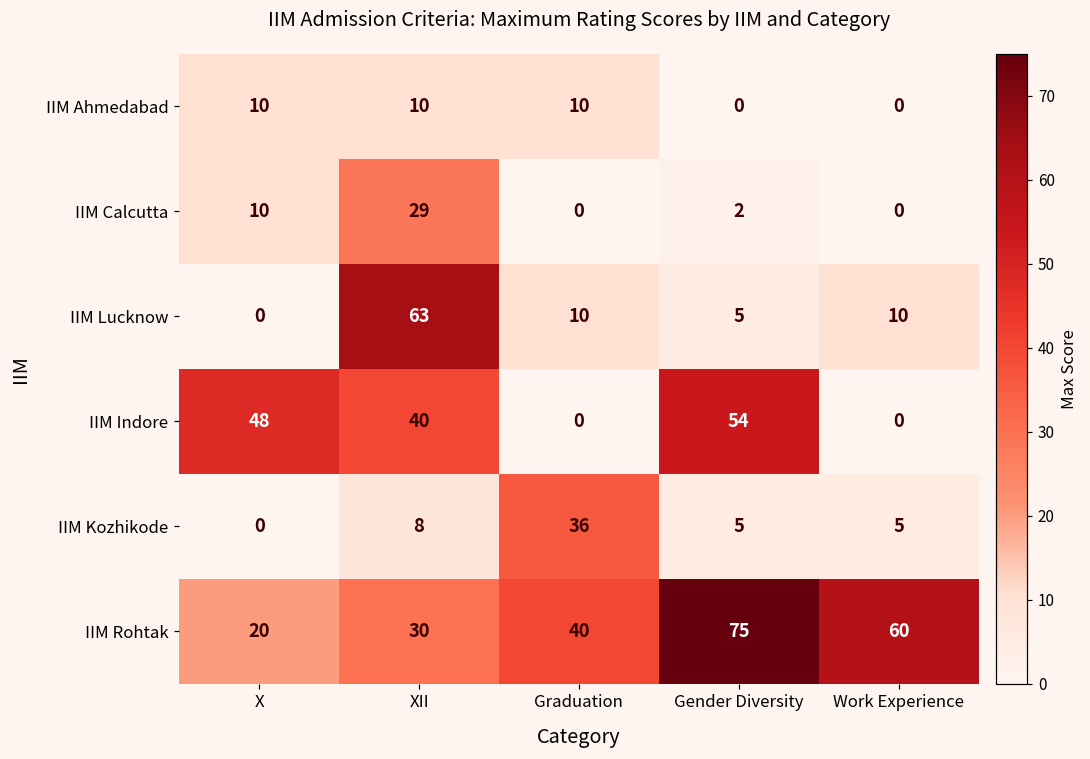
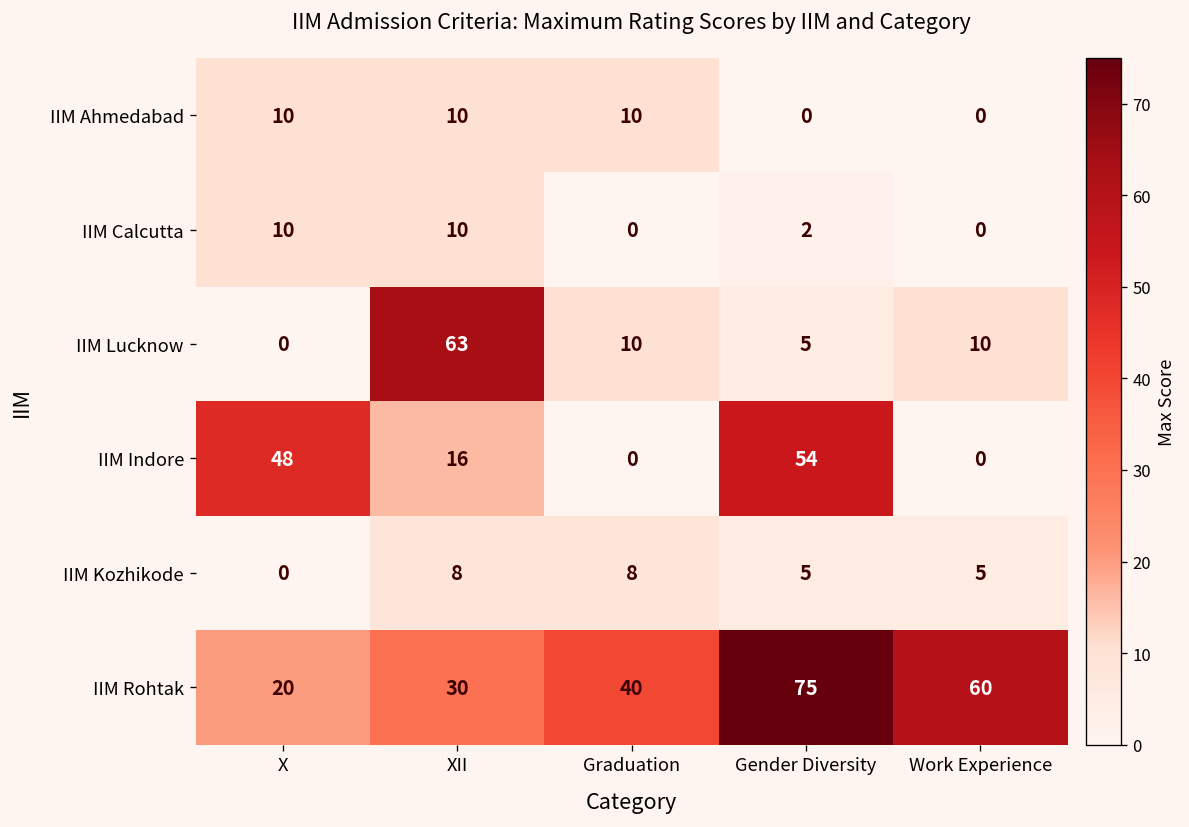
  {
    "IIM Ahmedabad": {
      "X": 10,
      "XII": 10,
      "Graduation": 10,
      "Gender Diversity": 0,
      "Work Experience": 0
    },
    "IIM Calcutta": {
      "X": 10,
-     "XII": 29,
+     "XII": 10,
      "Graduation": 0,
      "Gender Diversity": 2,
      "Work Experience": 0
    },
    "IIM Lucknow": {
      "X": 0,
      "XII": 63,
      "Graduation": 10,
      "Gender Diversity": 5,
      "Work Experience": 10
    },
    "IIM Indore": {
      "X": 48,
-     "XII": 40,
+     "XII": 16,
      "Graduation": 0,
      "Gender Diversity": 54,
      "Work Experience": 0
    },
    "IIM Kozhikode": {
      "X": 0,
      "XII": 8,
-     "Graduation": 36,
+     "Graduation": 8,
      "Gender Diversity": 5,
      "Work Experience": 5
    },
    "IIM Rohtak": {
      "X": 20,
      "XII": 30,
      "Graduation": 40,
      "Gender Diversity": 75,
      "Work Experience": 60
    }
  }
